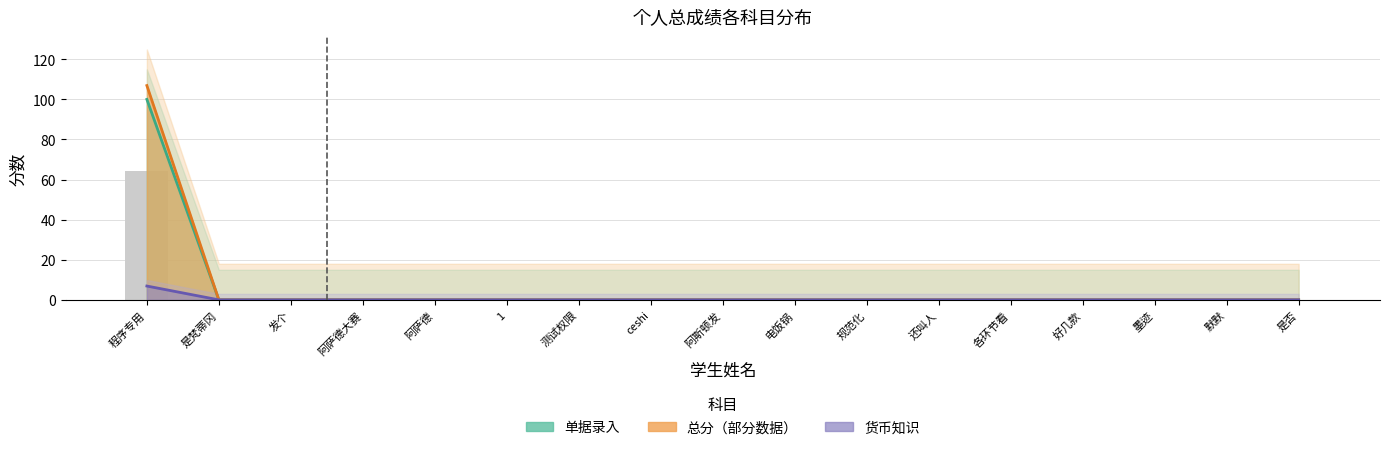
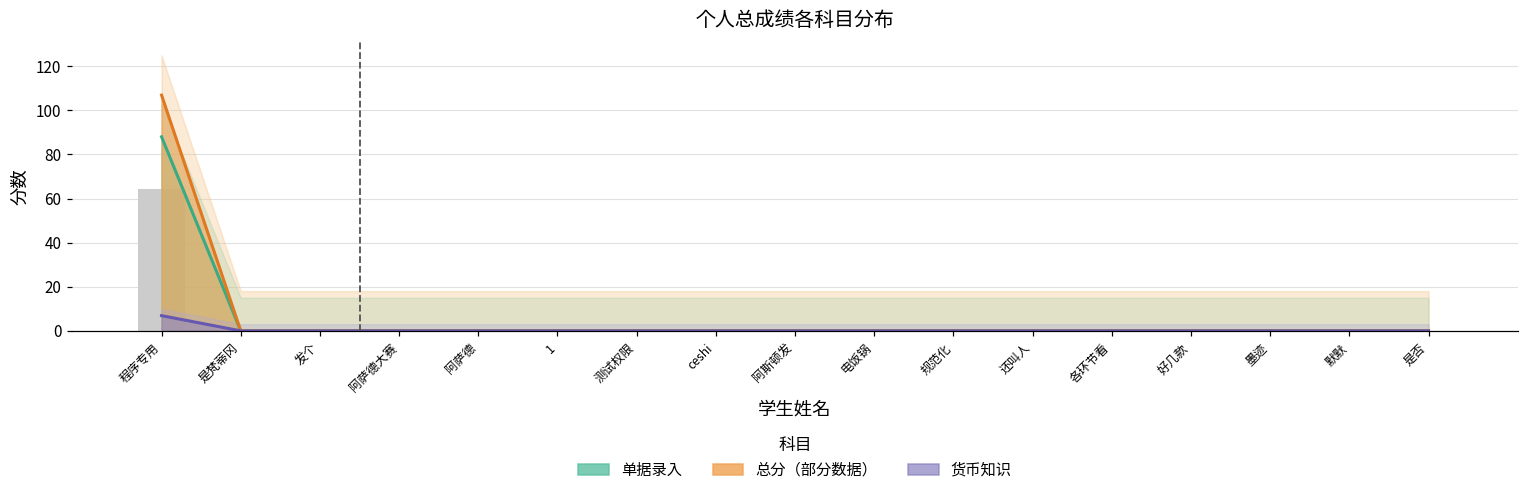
  {
    "单据录入": {
-     "程序专用": 100
+     "程序专用": 88
    }
  }
